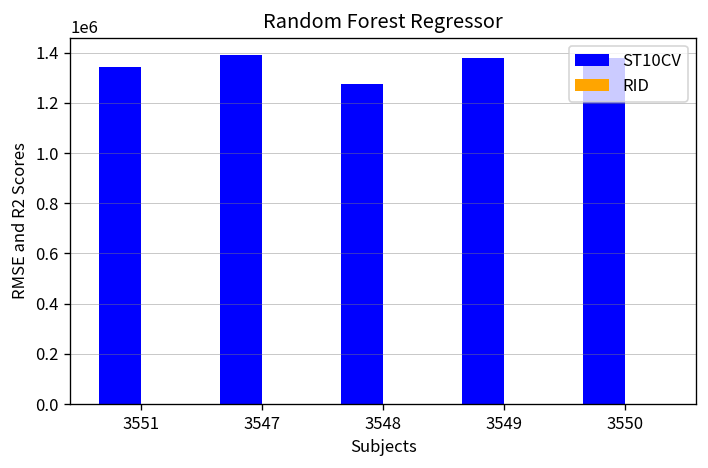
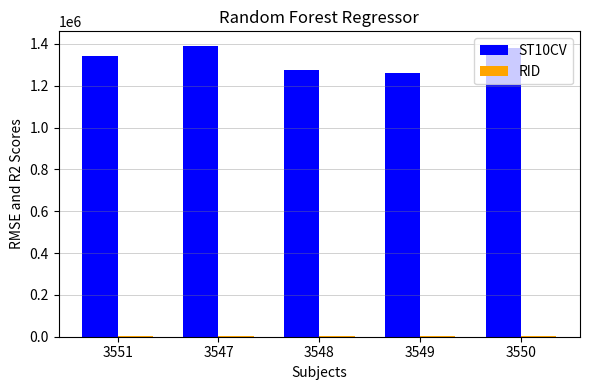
  {
    "ST10CV": {
      "3551": 1340000,
      "3547": 1390000,
      "3548": 1270000,
-     "3549": 1380000
+     "3549": 1260000
    }
  }
